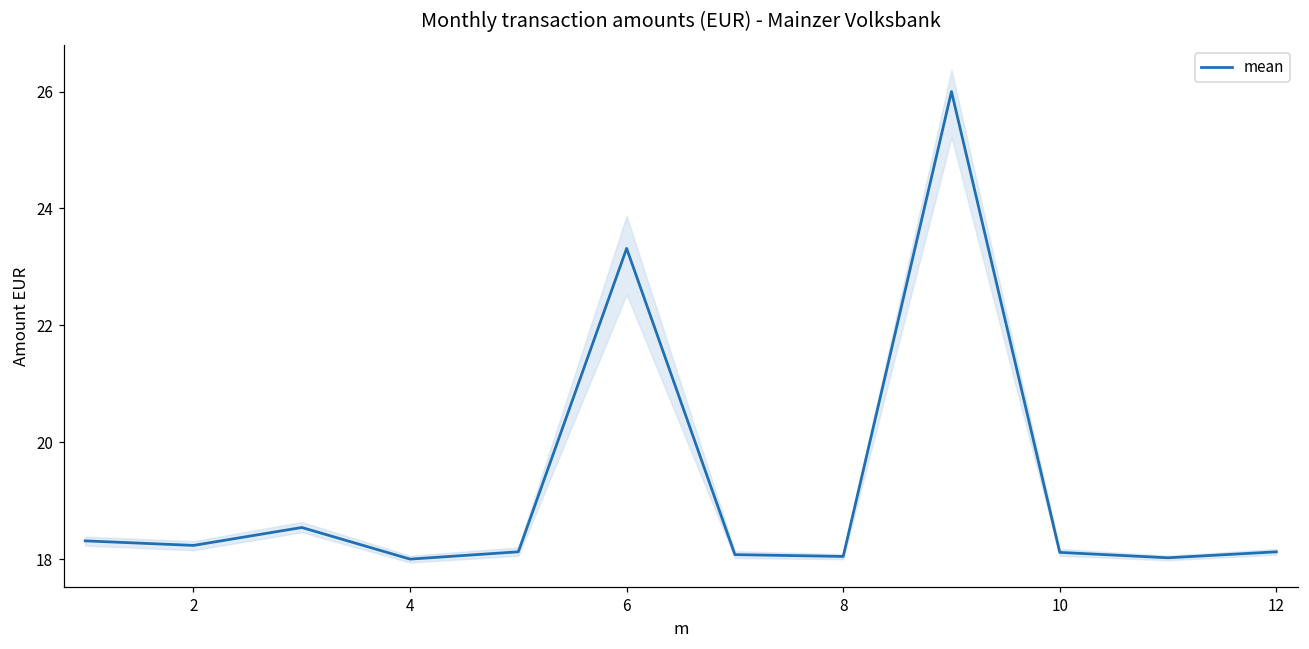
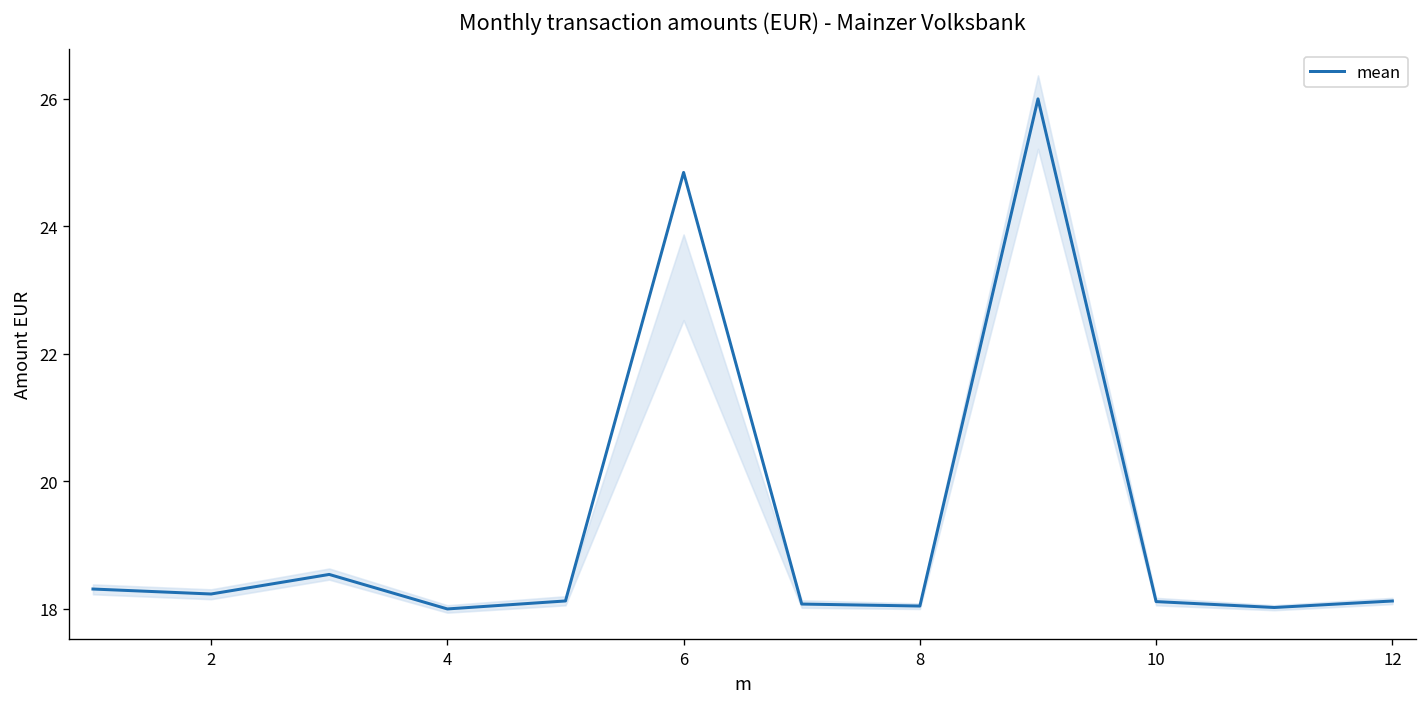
  {
    "mean": {
      "2": 18.2,
      "4": 18.0,
-     "6": 23.3,
+     "6": 24.8,
      "10": 18.1,
      "12": 18.1
    }
  }
